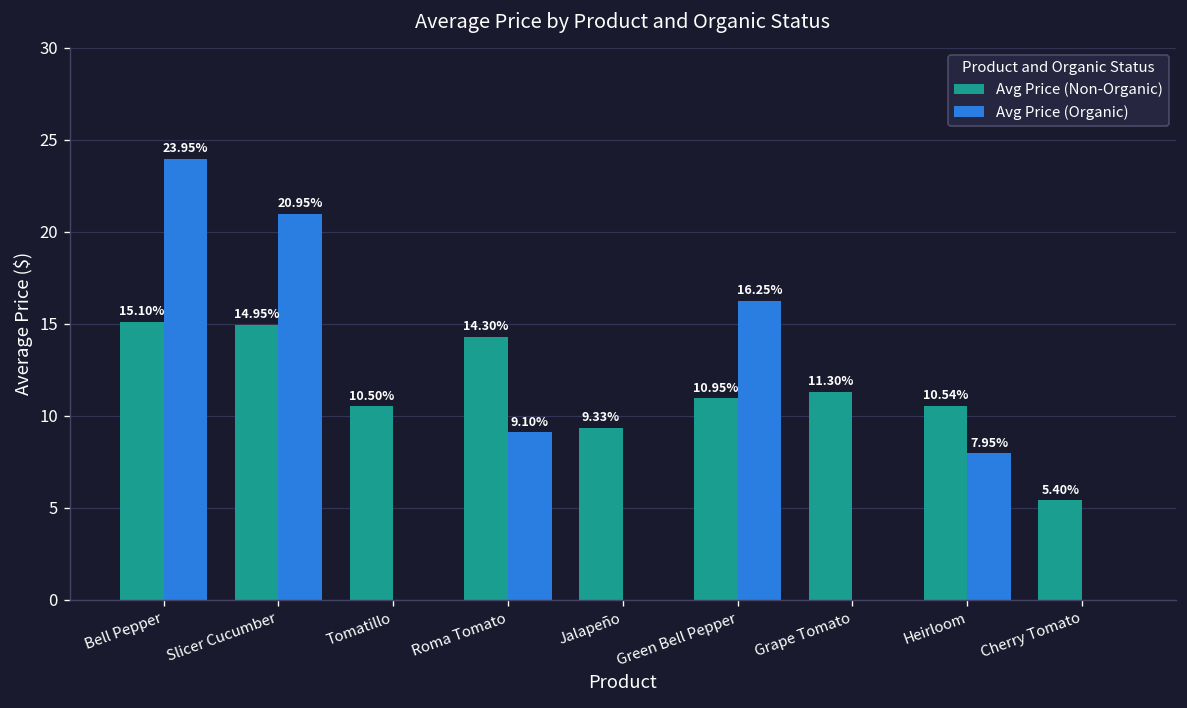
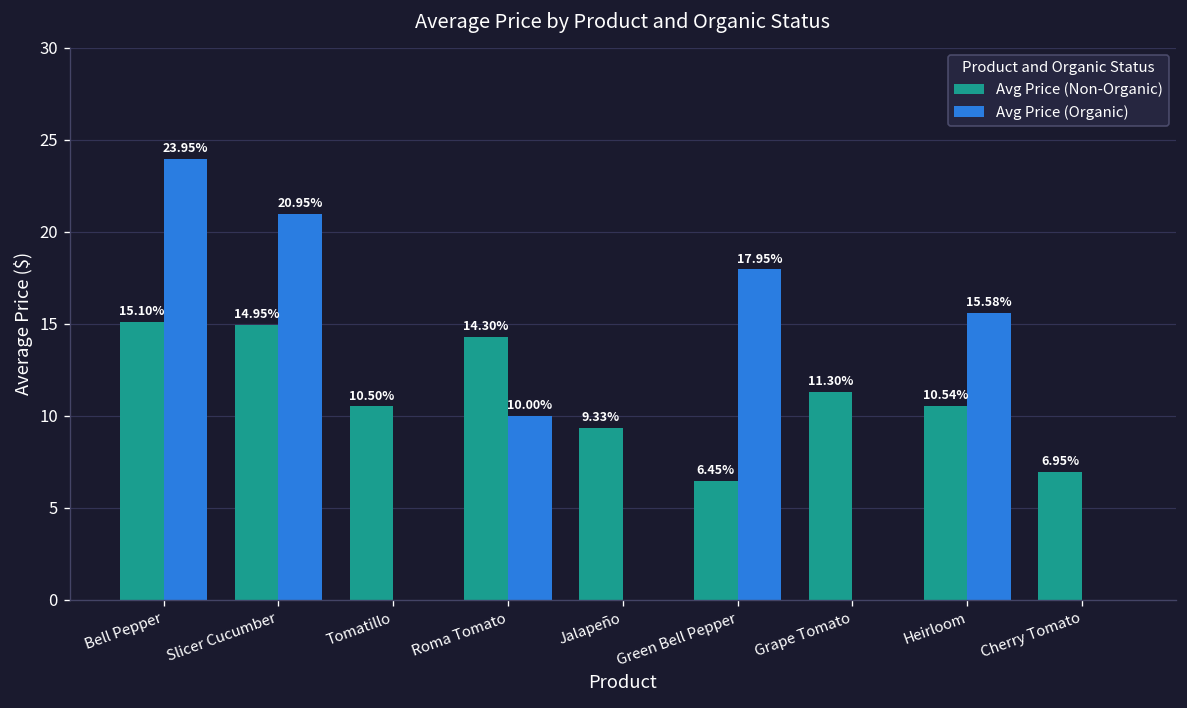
  {
    "Avg Price (Non-Organic)": {
      "Bell Pepper": "15.10%",
      "Slicer Cucumber": "14.95%",
      "Tomatillo": "10.50%",
      "Roma Tomato": "14.30%",
      "Jalapeño": "9.33%",
-     "Green Bell Pepper": "10.95%",
+     "Green Bell Pepper": "6.45%",
      "Grape Tomato": "11.30%",
      "Heirloom": "10.54%",
-     "Cherry Tomato": "5.40%"
+     "Cherry Tomato": "6.95%"
    },
    "Avg Price (Organic)": {
      "Bell Pepper": "23.95%",
      "Slicer Cucumber": "20.95%",
-     "Roma Tomato": "9.10%",
-     "Green Bell Pepper": "16.25%",
-     "Heirloom": "7.95%"
+     "Roma Tomato": "10.00%",
+     "Green Bell Pepper": "17.95%",
+     "Heirloom": "15.58%"
    }
  }
